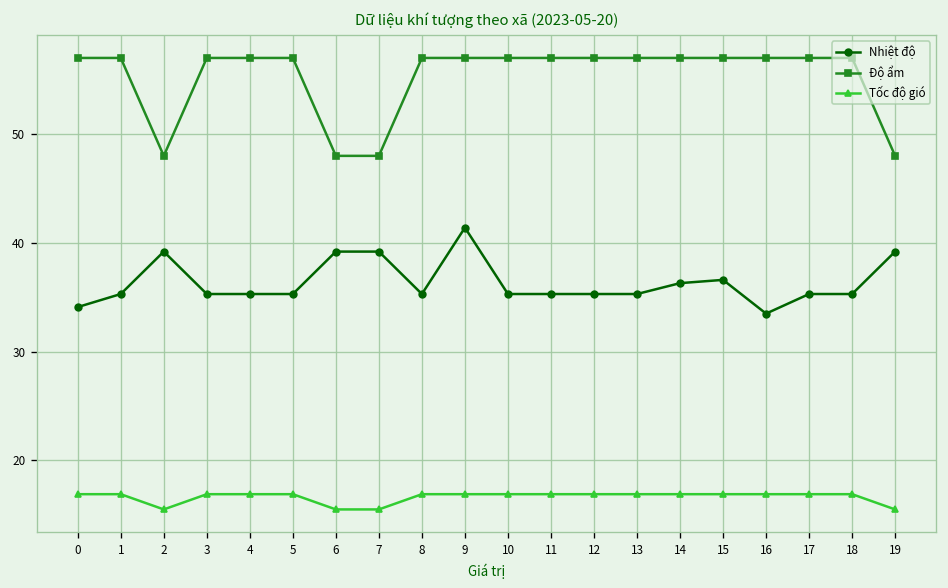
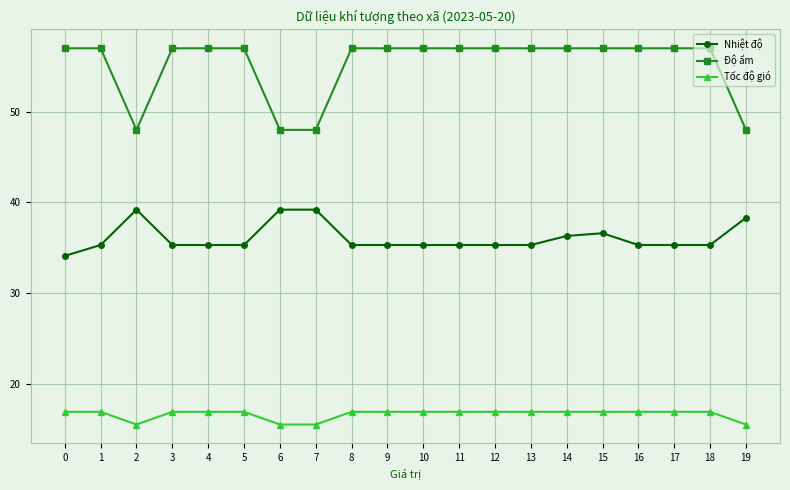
  {
    "Nhiệt độ": {
      "0": 34,
      "1": 35,
      "2": 39,
      "3": 35,
      "4": 35,
      "5": 35,
      "6": 39,
      "7": 39,
      "8": 35,
-     "9": 41,
+     "9": 35,
      "10": 35,
      "11": 35,
      "12": 35,
      "13": 35,
      "14": 36,
      "15": 37,
-     "16": 34,
+     "16": 35,
      "17": 35,
      "18": 35,
-     "19": 39
+     "19": 38
    },
    "Độ ẩm": {
      "0": 57,
      "1": 57,
      "2": 48,
      "3": 57,
      "4": 57,
      "5": 57,
      "6": 48,
      "7": 48,
      "8": 57,
      "9": 57,
      "10": 57,
      "11": 57,
      "12": 57,
      "13": 57,
      "14": 57,
      "15": 57,
      "16": 57,
      "17": 57,
      "19": 48
    },
    "Tốc độ gió": {
      "0": 17,
      "1": 17,
      "2": 16,
      "3": 17,
      "4": 17,
      "5": 17,
      "6": 16,
      "7": 16,
      "8": 17,
      "9": 17,
      "10": 17,
      "11": 17,
      "12": 17,
      "13": 17,
      "14": 17,
      "15": 17,
      "16": 17,
      "17": 17,
      "18": 17,
      "19": 16
    }
  }
